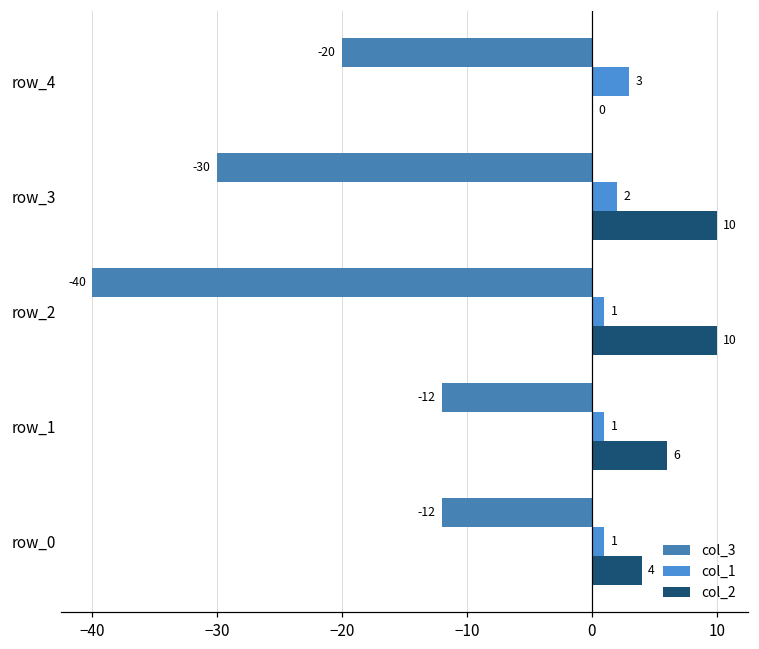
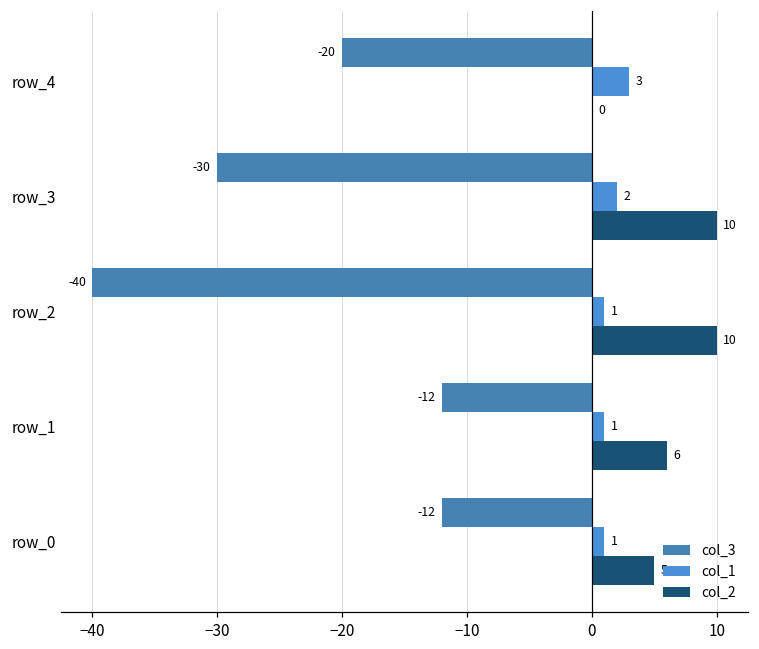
  {
    "col_2": {
      "row_4": 0,
      "row_3": 10,
      "row_2": 10,
      "row_1": 6,
-     "row_0": 4
+     "row_0": 5
    }
  }
